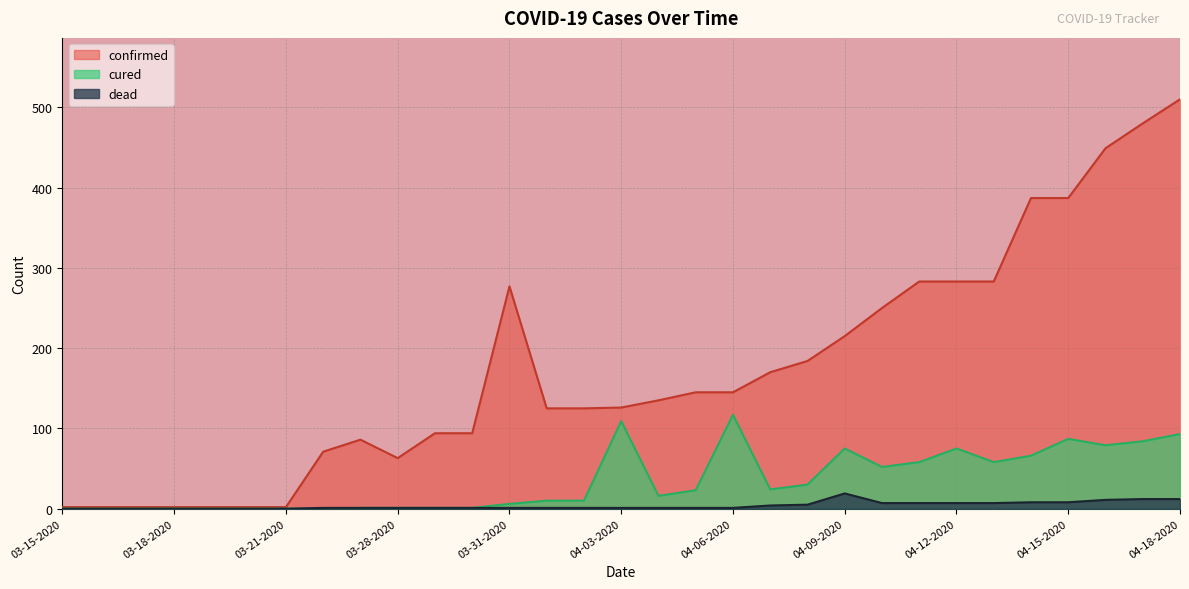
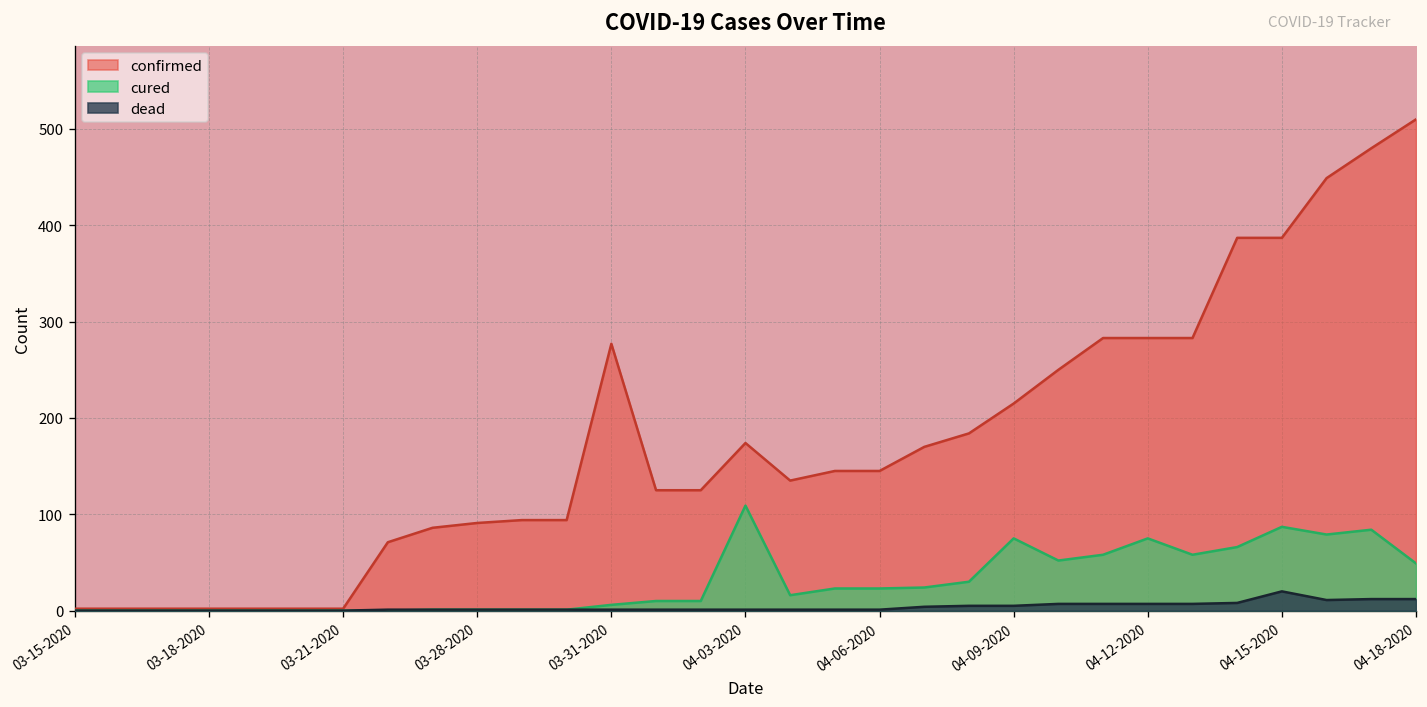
  {
    "confirmed": {
-     "03-28-2020": 60,
+     "03-28-2020": 90,
      "03-31-2020": 280,
-     "04-03-2020": 130,
+     "04-03-2020": 170,
      "04-06-2020": 150,
      "04-09-2020": 220,
      "04-12-2020": 280,
      "04-15-2020": 390,
      "04-18-2020": 510
    },
    "cured": {
      "03-31-2020": 10,
      "04-03-2020": 110,
-     "04-06-2020": 120,
+     "04-06-2020": 20,
      "04-09-2020": 80,
      "04-12-2020": 80,
      "04-15-2020": 90,
-     "04-18-2020": 90
+     "04-18-2020": 50
    },
    "dead": {
      "03-31-2020": 0,
      "04-03-2020": 0,
      "04-06-2020": 0,
-     "04-09-2020": 20,
+     "04-09-2020": 10,
      "04-12-2020": 10,
-     "04-15-2020": 10,
+     "04-15-2020": 20,
      "04-18-2020": 10
    }
  }
